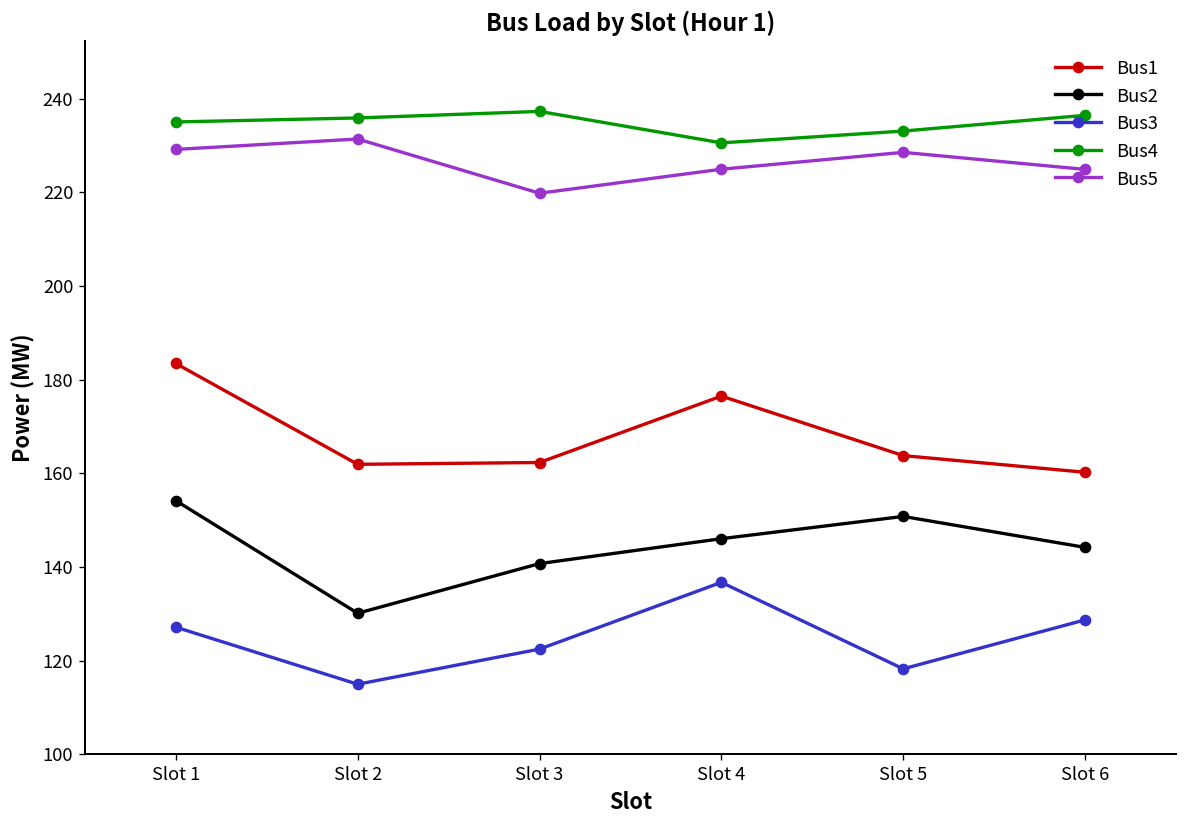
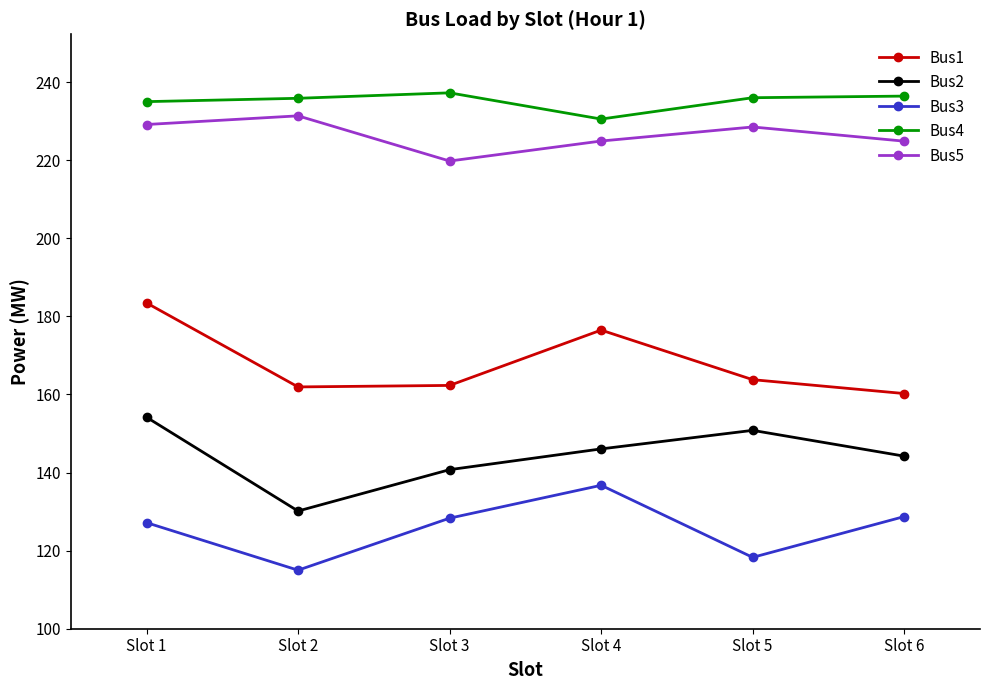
  {
    "Bus1": {
      "Slot 1": 183,
      "Slot 2": 162,
      "Slot 3": 162,
      "Slot 4": 176,
      "Slot 5": 164,
      "Slot 6": 160
    },
    "Bus2": {
      "Slot 1": 154,
      "Slot 2": 130,
      "Slot 3": 141,
      "Slot 4": 146,
      "Slot 5": 151,
      "Slot 6": 144
    },
    "Bus3": {
      "Slot 1": 127,
      "Slot 2": 115,
-     "Slot 3": 122,
+     "Slot 3": 128,
      "Slot 4": 137,
      "Slot 5": 118,
      "Slot 6": 129
    },
    "Bus4": {
      "Slot 1": 235,
      "Slot 2": 236,
      "Slot 3": 237,
      "Slot 4": 231,
-     "Slot 5": 233,
+     "Slot 5": 236,
      "Slot 6": 236
    },
    "Bus5": {
      "Slot 1": 229,
      "Slot 2": 231,
      "Slot 3": 220,
      "Slot 4": 225,
      "Slot 5": 229,
      "Slot 6": 225
    }
  }
